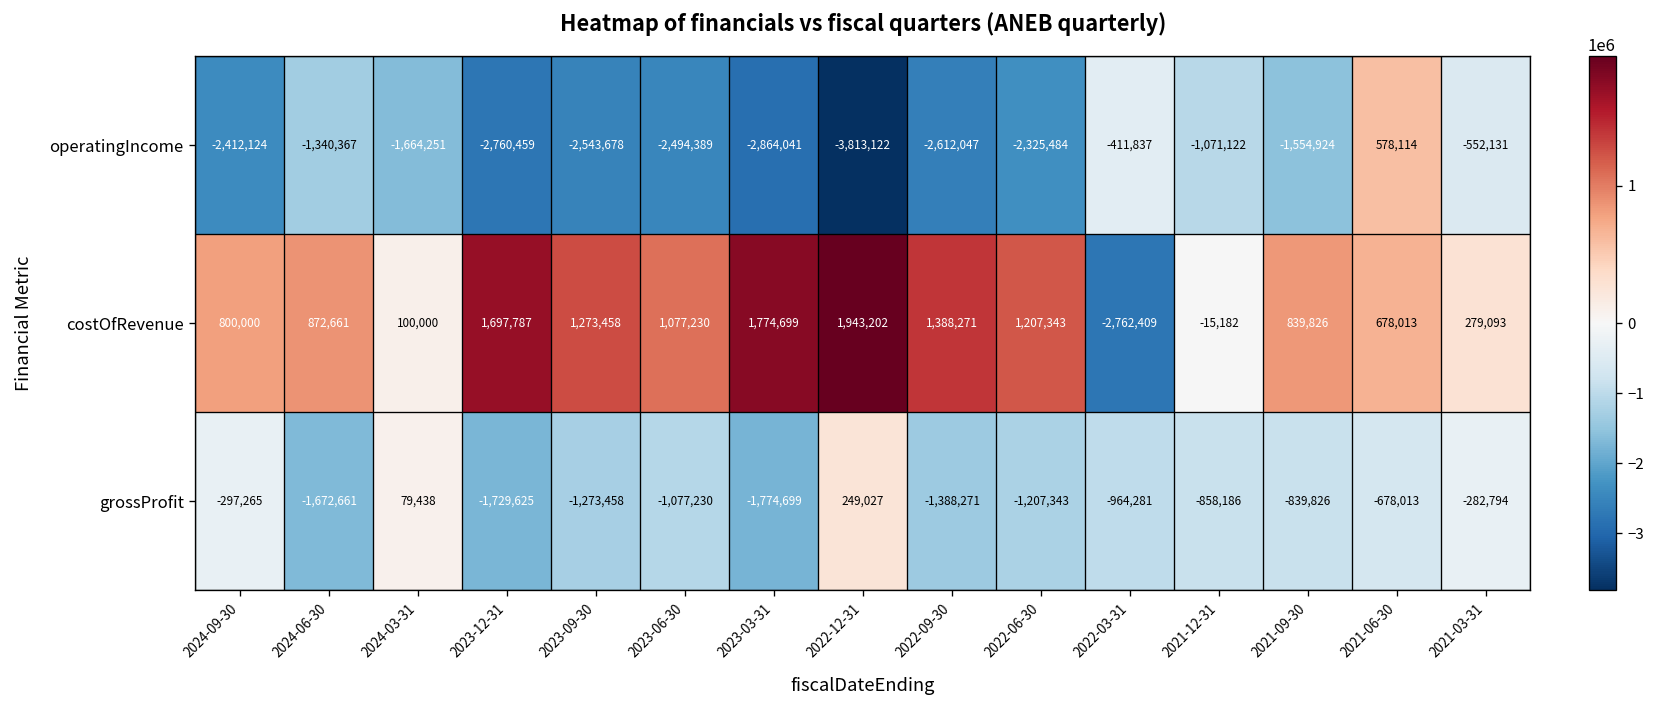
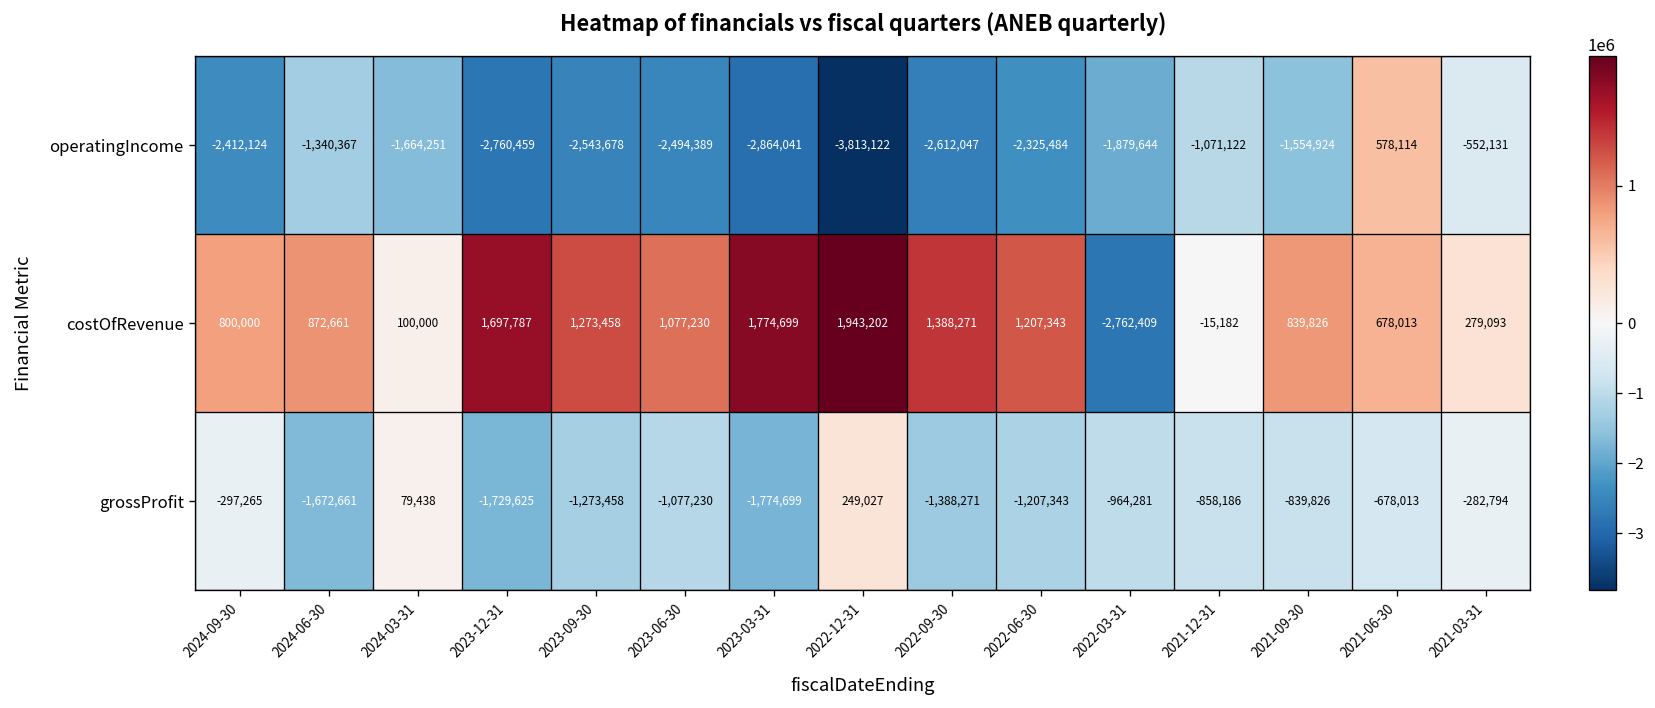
  {
    "operatingIncome": {
      "2024-09-30": "-2,412,124",
      "2024-06-30": "-1,340,367",
      "2024-03-31": "-1,664,251",
      "2023-12-31": "-2,760,459",
      "2023-09-30": "-2,543,678",
      "2023-06-30": "-2,494,389",
      "2023-03-31": "-2,864,041",
      "2022-12-31": "-3,813,122",
      "2022-09-30": "-2,612,047",
      "2022-06-30": "-2,325,484",
-     "2022-03-31": "-411,837",
+     "2022-03-31": "-1,879,644",
      "2021-12-31": "-1,071,122",
      "2021-09-30": "-1,554,924",
      "2021-06-30": "578,114",
      "2021-03-31": "-552,131"
    },
    "costOfRevenue": {
      "2024-09-30": "800,000",
      "2024-06-30": "872,661",
      "2024-03-31": "100,000",
      "2023-12-31": "1,697,787",
      "2023-09-30": "1,273,458",
      "2023-06-30": "1,077,230",
      "2023-03-31": "1,774,699",
      "2022-12-31": "1,943,202",
      "2022-09-30": "1,388,271",
      "2022-06-30": "1,207,343",
      "2022-03-31": "-2,762,409",
      "2021-12-31": "-15,182",
      "2021-09-30": "839,826",
      "2021-06-30": "678,013",
      "2021-03-31": "279,093"
    },
    "grossProfit": {
      "2024-09-30": "-297,265",
      "2024-06-30": "-1,672,661",
      "2024-03-31": "79,438",
      "2023-12-31": "-1,729,625",
      "2023-09-30": "-1,273,458",
      "2023-06-30": "-1,077,230",
      "2023-03-31": "-1,774,699",
      "2022-12-31": "249,027",
      "2022-09-30": "-1,388,271",
      "2022-06-30": "-1,207,343",
      "2022-03-31": "-964,281",
      "2021-12-31": "-858,186",
      "2021-09-30": "-839,826",
      "2021-06-30": "-678,013",
      "2021-03-31": "-282,794"
    }
  }
